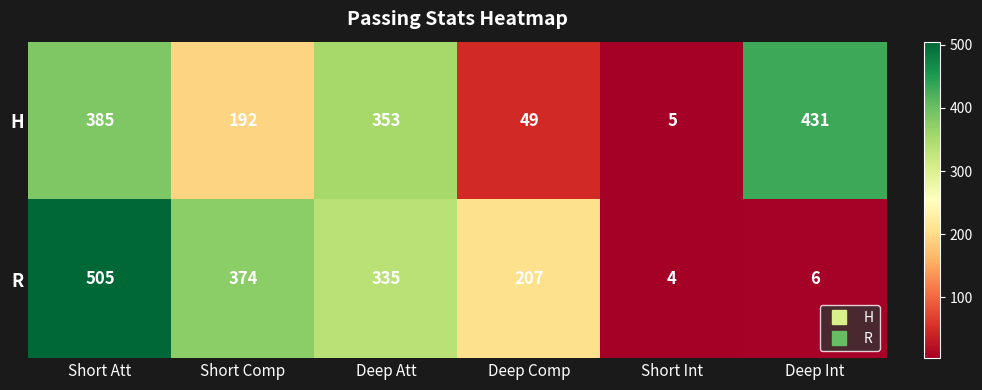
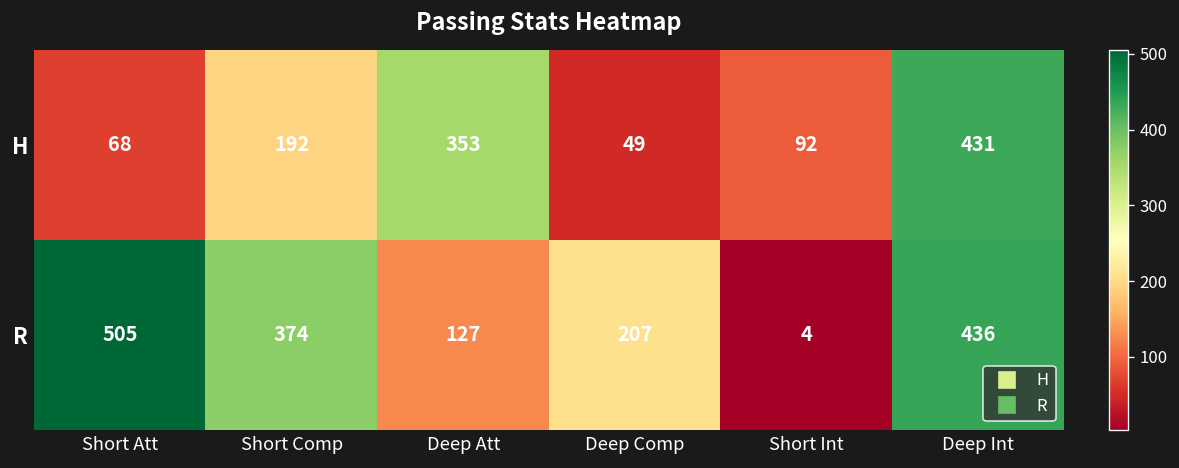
  {
    "H": {
-     "Short Att": 385,
+     "Short Att": 68,
      "Short Comp": 192,
      "Deep Att": 353,
      "Deep Comp": 49,
-     "Short Int": 5,
+     "Short Int": 92,
      "Deep Int": 431
    },
    "R": {
      "Short Att": 505,
      "Short Comp": 374,
-     "Deep Att": 335,
+     "Deep Att": 127,
      "Deep Comp": 207,
      "Short Int": 4,
-     "Deep Int": 6
+     "Deep Int": 436
    }
  }
